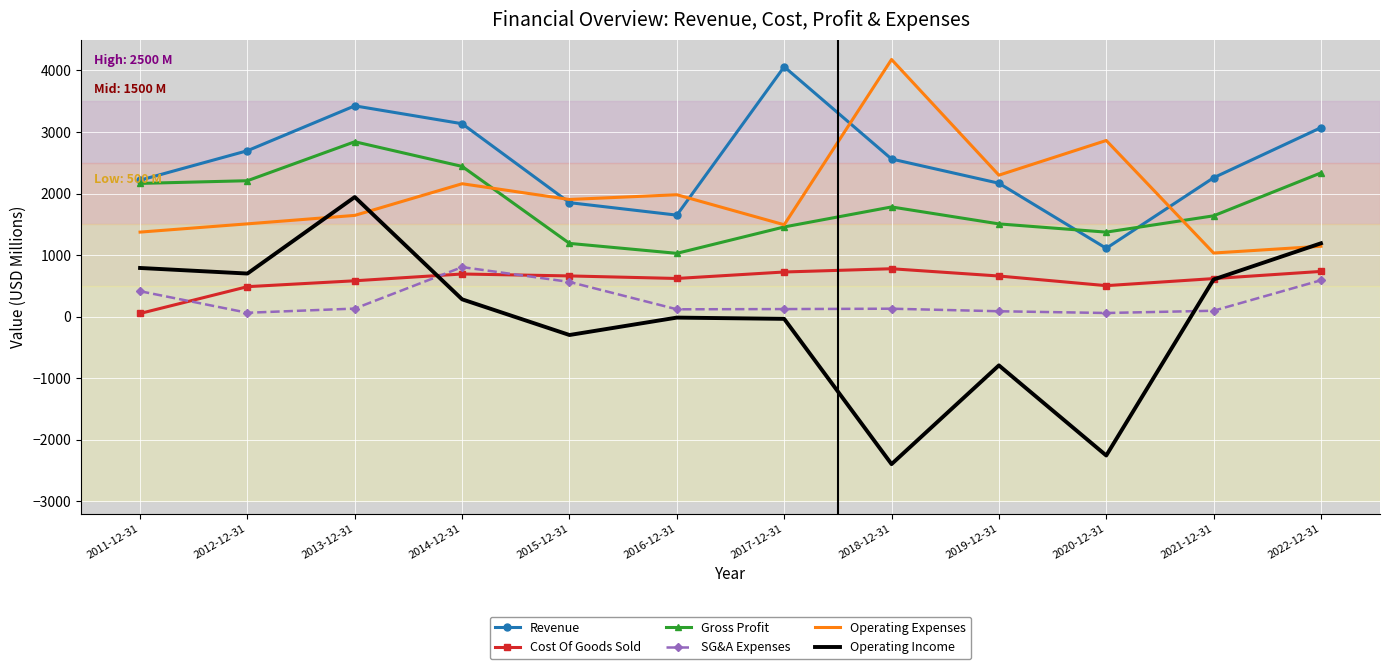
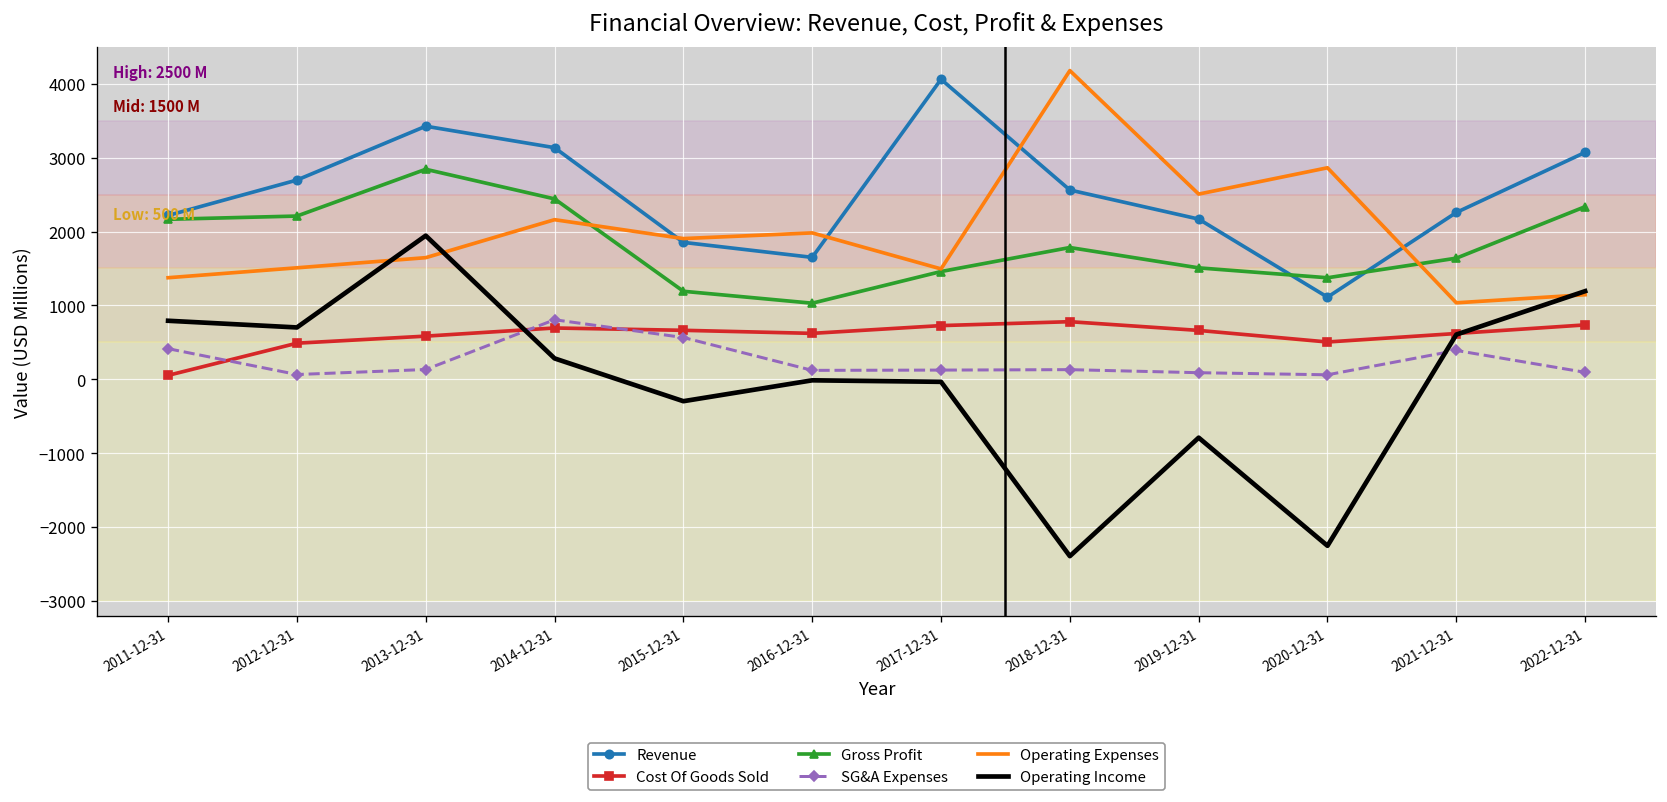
  {
    "Revenue": {
      "2012-12-31": 2700,
      "2013-12-31": 3400,
      "2014-12-31": 3100,
      "2015-12-31": 1900,
      "2016-12-31": 1600,
      "2017-12-31": 4100,
      "2018-12-31": 2600,
      "2019-12-31": 2200,
      "2020-12-31": 1100,
      "2021-12-31": 2300,
      "2022-12-31": 3100
    },
    "Cost Of Goods Sold": {
      "2011-12-31": 100,
      "2012-12-31": 500,
      "2013-12-31": 600,
      "2014-12-31": 700,
      "2015-12-31": 700,
      "2016-12-31": 600,
      "2017-12-31": 700,
      "2018-12-31": 800,
      "2019-12-31": 700,
      "2020-12-31": 500,
      "2022-12-31": 700
    },
    "Gross Profit": {
      "2012-12-31": 2200,
      "2013-12-31": 2800,
      "2014-12-31": 2400,
      "2015-12-31": 1200,
      "2016-12-31": 1000,
      "2018-12-31": 1800,
      "2019-12-31": 1500,
      "2020-12-31": 1400,
      "2021-12-31": 1600,
      "2022-12-31": 2300
    },
    "SG&A Expenses": {
      "2011-12-31": 400,
      "2012-12-31": 100,
      "2013-12-31": 100,
      "2014-12-31": 800,
      "2015-12-31": 600,
      "2016-12-31": 100,
      "2017-12-31": 100,
      "2018-12-31": 100,
      "2019-12-31": 100,
      "2020-12-31": 100,
-     "2021-12-31": 100,
-     "2022-12-31": 600
+     "2021-12-31": 400,
+     "2022-12-31": 100
    },
    "Operating Expenses": {
      "2011-12-31": 1400,
      "2012-12-31": 1500,
      "2013-12-31": 1600,
      "2014-12-31": 2200,
      "2015-12-31": 1900,
      "2016-12-31": 2000,
      "2018-12-31": 4200,
-     "2019-12-31": 2300,
+     "2019-12-31": 2500,
      "2020-12-31": 2900,
      "2021-12-31": 1000,
      "2022-12-31": 1100
    },
    "Operating Income": {
      "2011-12-31": 800,
      "2012-12-31": 700,
      "2013-12-31": 1900,
      "2014-12-31": 300,
      "2015-12-31": -300,
      "2016-12-31": 0,
      "2017-12-31": 0,
      "2018-12-31": -2400,
      "2019-12-31": -800,
      "2020-12-31": -2300,
      "2022-12-31": 1200
    }
  }
